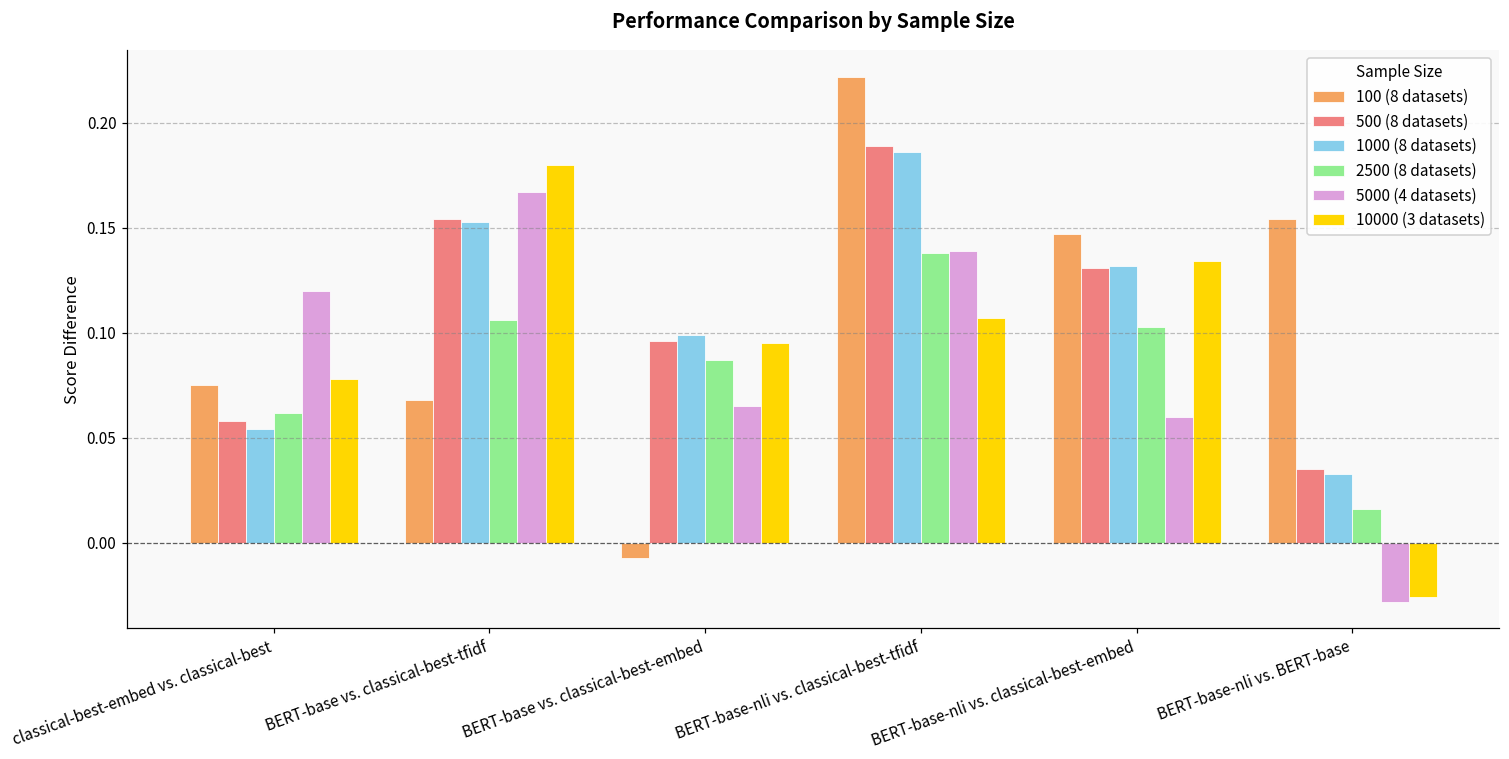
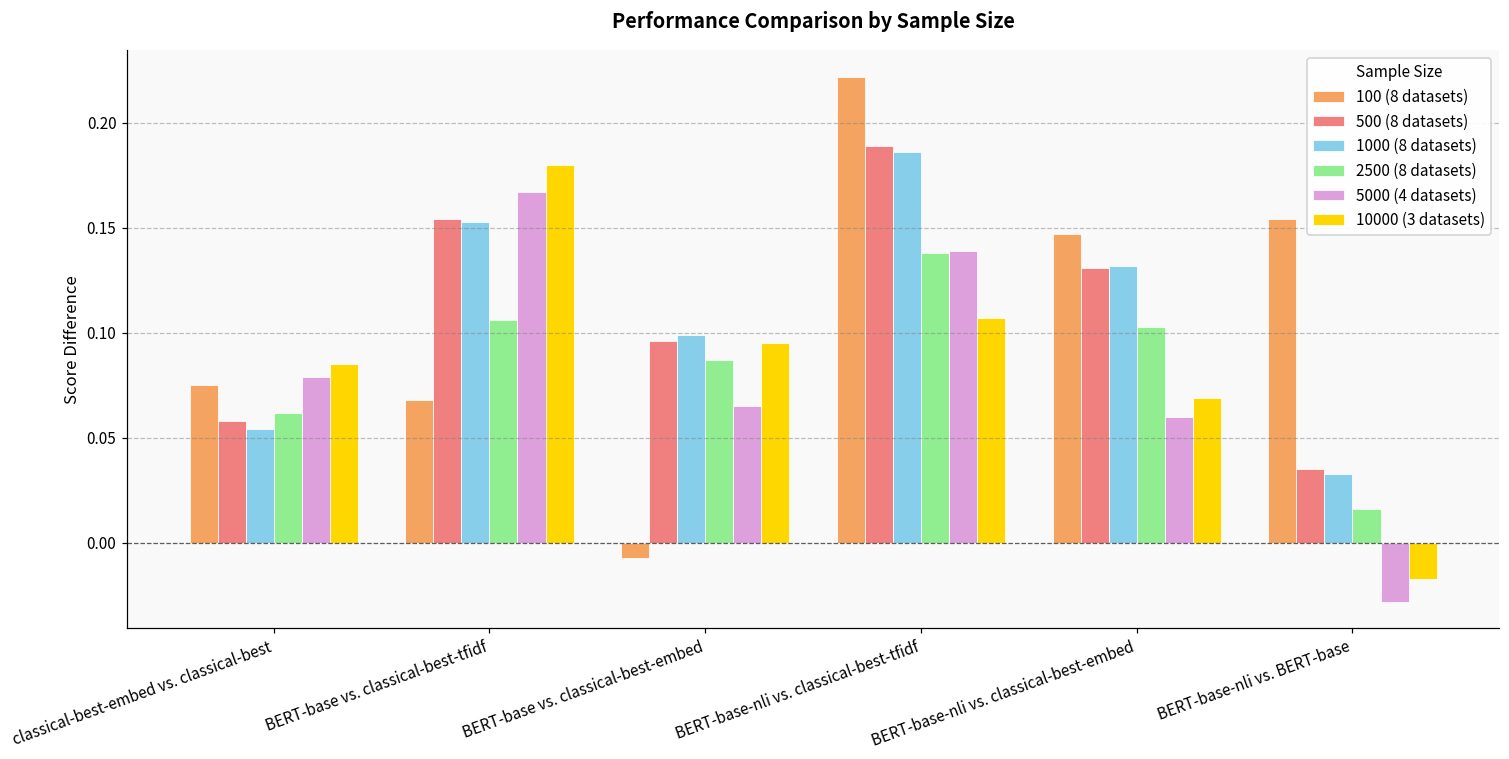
  {
    "1000 (8 datasets)": {
      "classical-best-embed vs. classical-best": 0.054,
      "BERT-base vs. classical-best-tfidf": 0.153,
      "BERT-base vs. classical-best-embed": 0.099,
      "BERT-base-nli vs. classical-best-tfidf": 0.186,
      "BERT-base-nli vs. classical-best-embed": 0.132,
      "BERT-base-nli vs. BERT-base": 0.033
    },
    "2500 (8 datasets)": {
      "classical-best-embed vs. classical-best": 0.062,
      "BERT-base vs. classical-best-tfidf": 0.106,
      "BERT-base vs. classical-best-embed": 0.087,
      "BERT-base-nli vs. classical-best-tfidf": 0.138,
      "BERT-base-nli vs. classical-best-embed": 0.103,
      "BERT-base-nli vs. BERT-base": 0.016
    },
    "5000 (4 datasets)": {
-     "classical-best-embed vs. classical-best": 0.120,
+     "classical-best-embed vs. classical-best": 0.079,
      "BERT-base vs. classical-best-tfidf": 0.167,
      "BERT-base vs. classical-best-embed": 0.065,
      "BERT-base-nli vs. classical-best-tfidf": 0.139,
      "BERT-base-nli vs. classical-best-embed": 0.060,
      "BERT-base-nli vs. BERT-base": -0.028
    },
    "10000 (3 datasets)": {
-     "classical-best-embed vs. classical-best": 0.078,
+     "classical-best-embed vs. classical-best": 0.085,
      "BERT-base vs. classical-best-tfidf": 0.180,
      "BERT-base vs. classical-best-embed": 0.095,
      "BERT-base-nli vs. classical-best-tfidf": 0.107,
-     "BERT-base-nli vs. classical-best-embed": 0.134,
-     "BERT-base-nli vs. BERT-base": -0.026
+     "BERT-base-nli vs. classical-best-embed": 0.069,
+     "BERT-base-nli vs. BERT-base": -0.017
    }
  }
